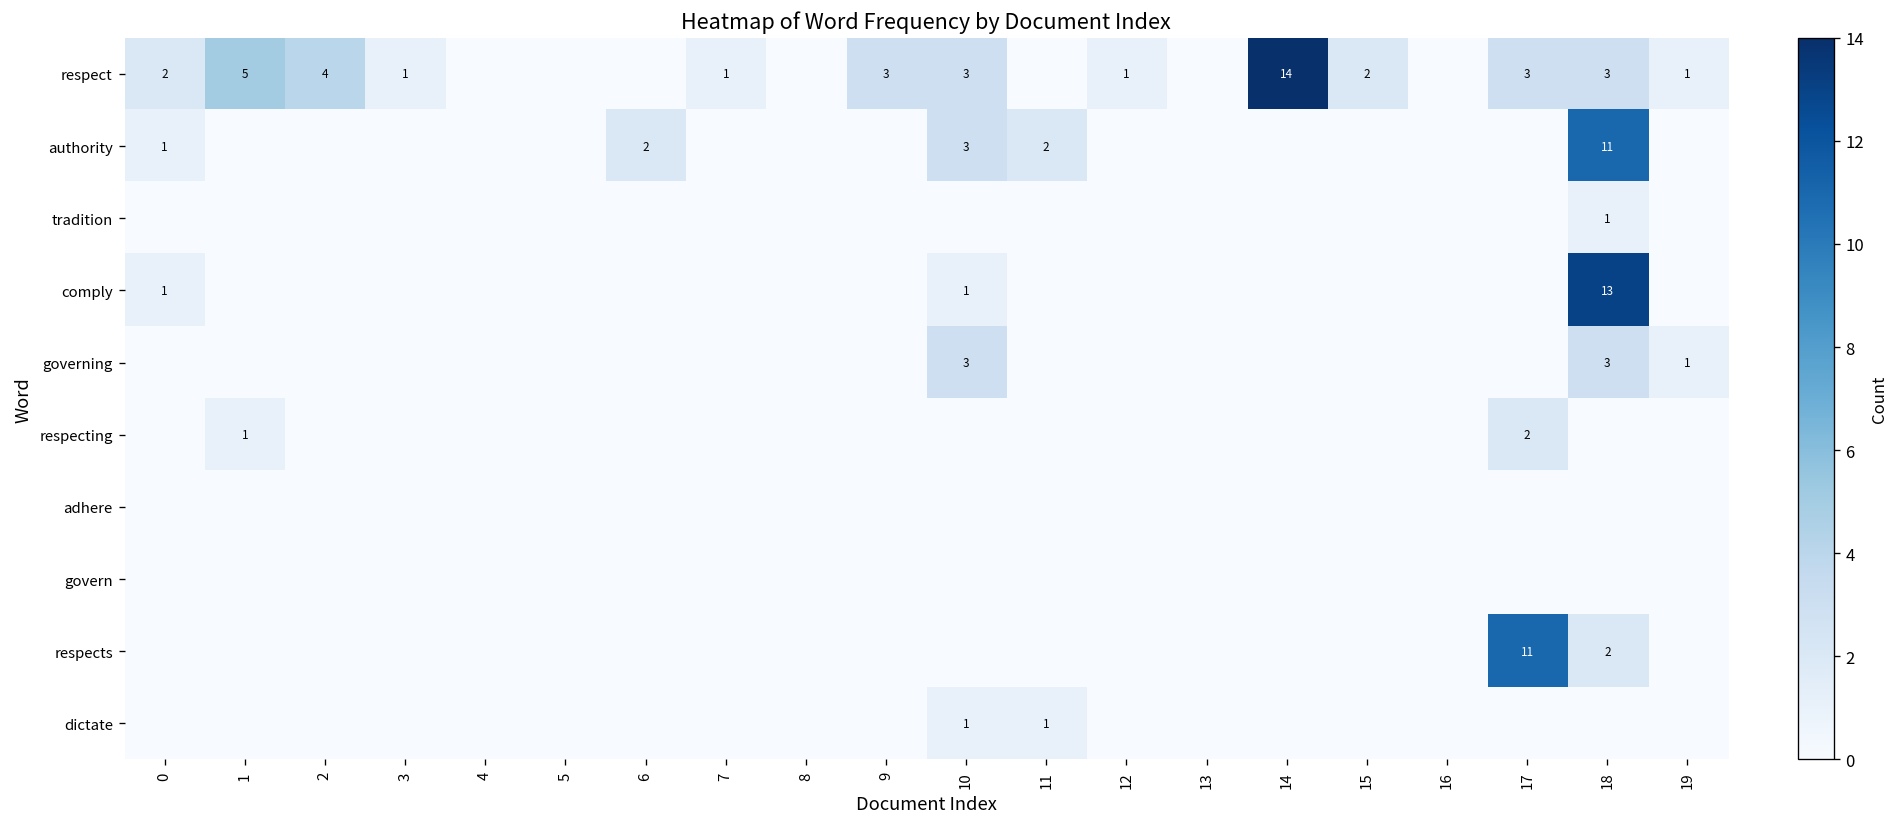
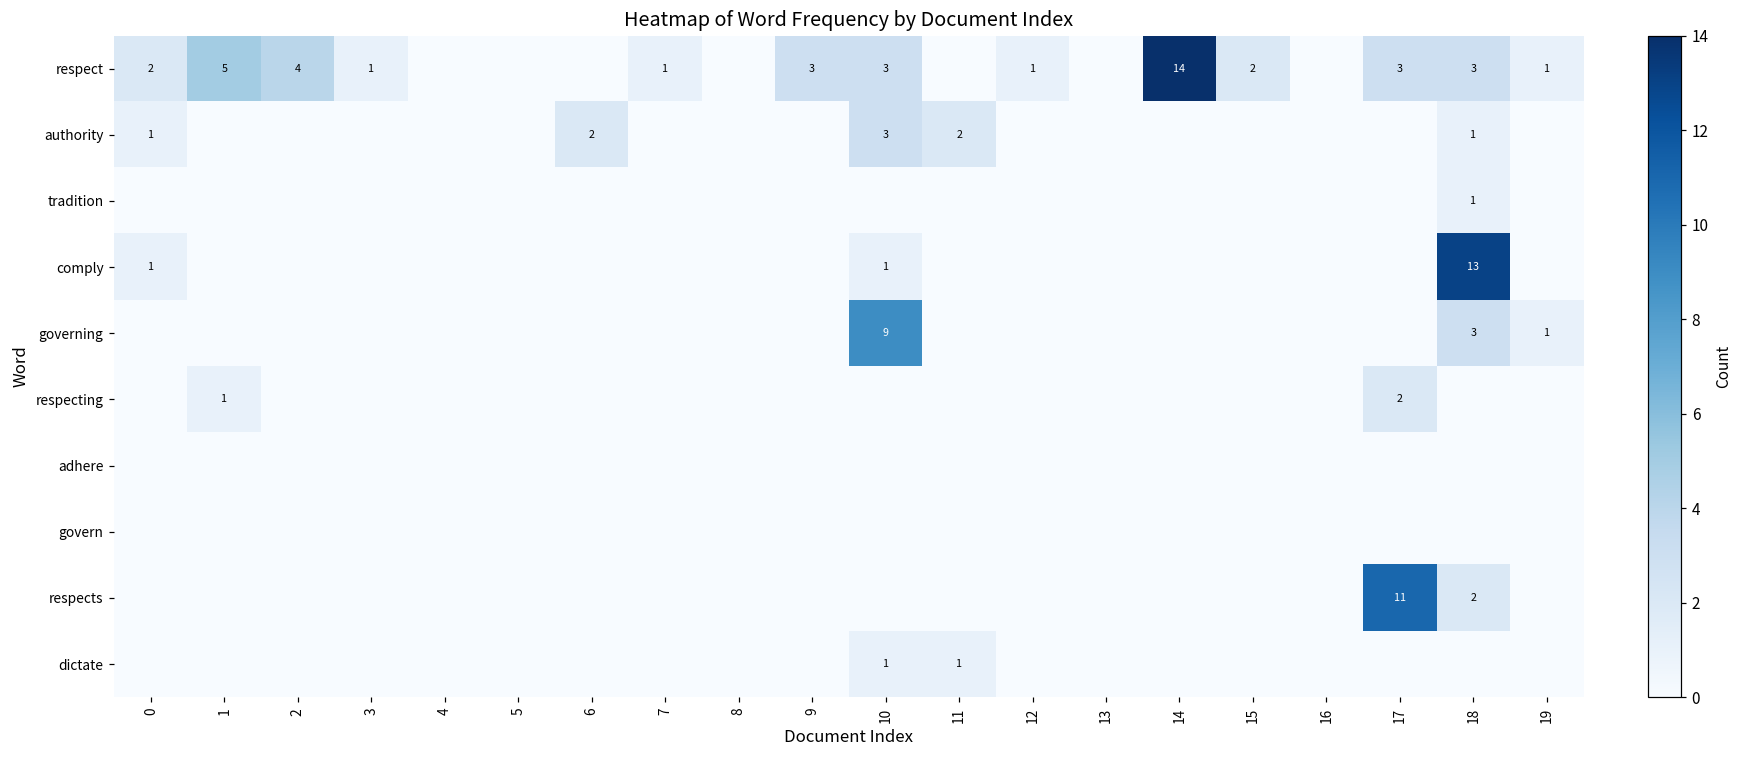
  {
    "respect": {
      "0": 2,
      "1": 5,
      "2": 4,
      "3": 1,
      "7": 1,
      "9": 3,
      "10": 3,
      "12": 1,
      "14": 14,
      "15": 2,
      "17": 3,
      "18": 3,
      "19": 1
    },
    "authority": {
      "0": 1,
      "6": 2,
      "10": 3,
      "11": 2,
-     "18": 11
+     "18": 1
    },
    "tradition": {
      "18": 1
    },
    "comply": {
      "0": 1,
      "10": 1,
      "18": 13
    },
    "governing": {
-     "10": 3,
+     "10": 9,
      "18": 3,
      "19": 1
    },
    "respecting": {
      "1": 1,
      "17": 2
    },
    "respects": {
      "17": 11,
      "18": 2
    },
    "dictate": {
      "10": 1,
      "11": 1
    }
  }
